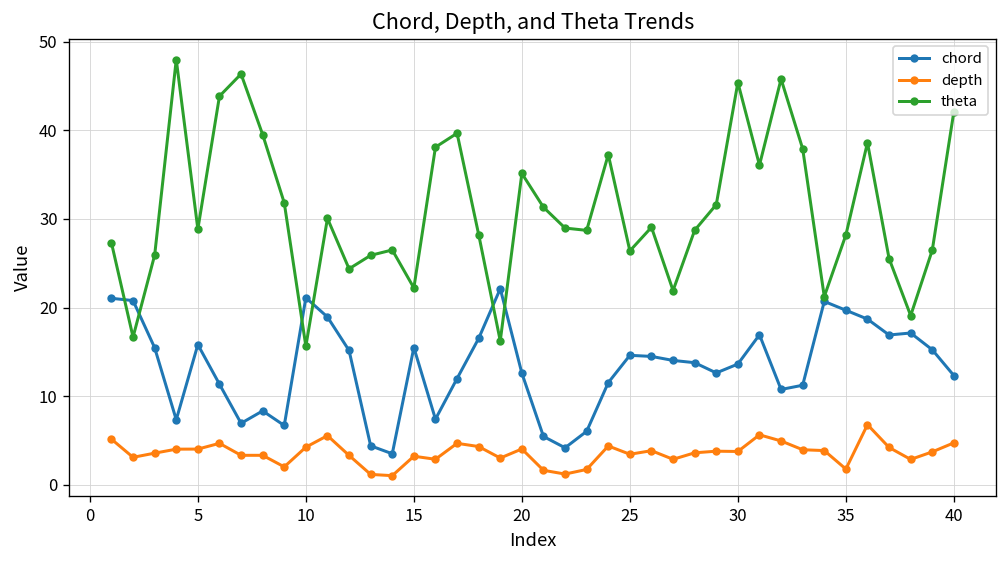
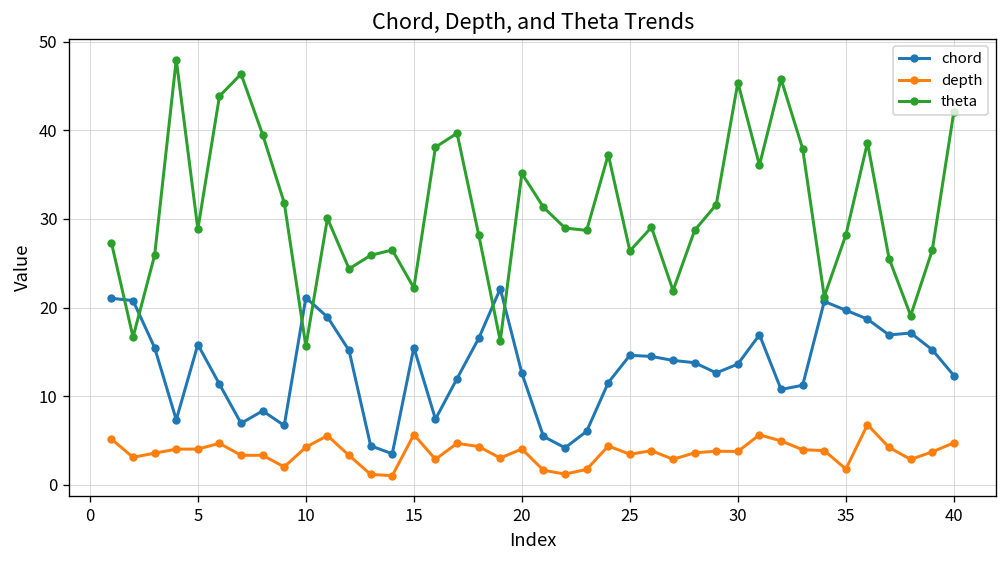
  {
    "chord": {
      "5": 16,
      "10": 21,
      "15": 15,
      "20": 13,
      "25": 15,
      "30": 14,
      "35": 20,
      "40": 12
    },
    "depth": {
      "5": 4,
      "10": 4,
-     "15": 3,
+     "15": 6,
      "20": 4,
      "25": 3,
      "30": 4,
      "35": 2,
      "40": 5
    },
    "theta": {
      "5": 29,
      "10": 16,
      "15": 22,
      "20": 35,
      "25": 26,
      "30": 45,
      "35": 28
    }
  }
